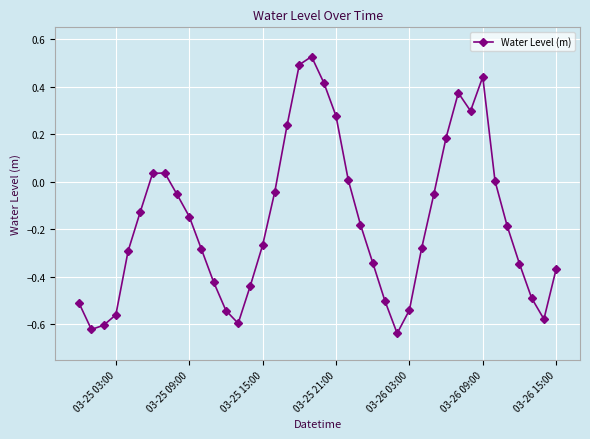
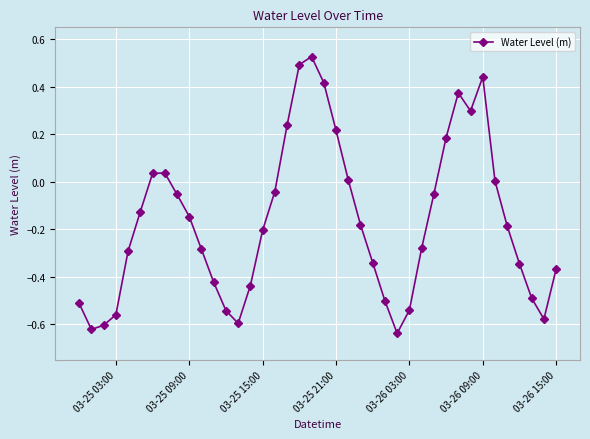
  {
    "03-25 03:00": -0.56,
    "03-25 09:00": -0.15,
-   "03-25 15:00": -0.27,
-   "03-25 21:00": 0.28,
+   "03-25 15:00": -0.20,
+   "03-25 21:00": 0.22,
    "03-26 03:00": -0.54,
    "03-26 09:00": 0.44,
    "03-26 15:00": -0.37
  }
